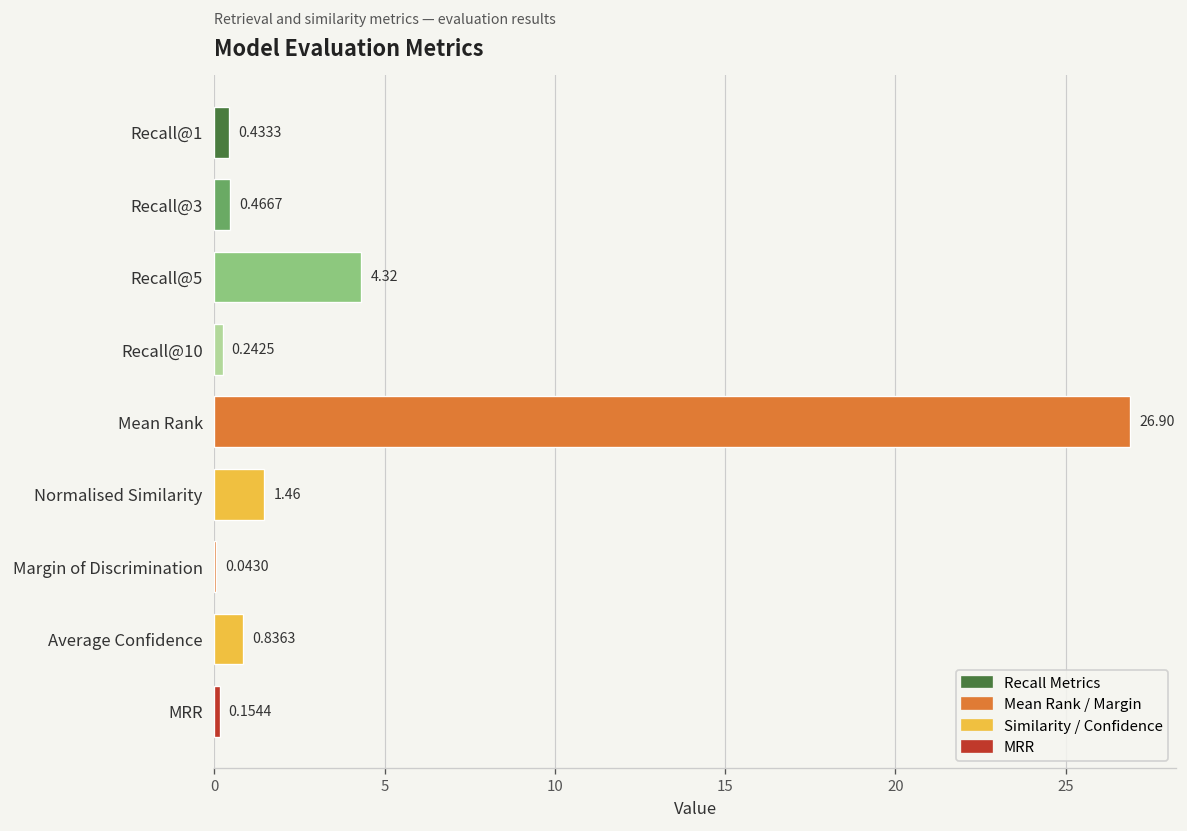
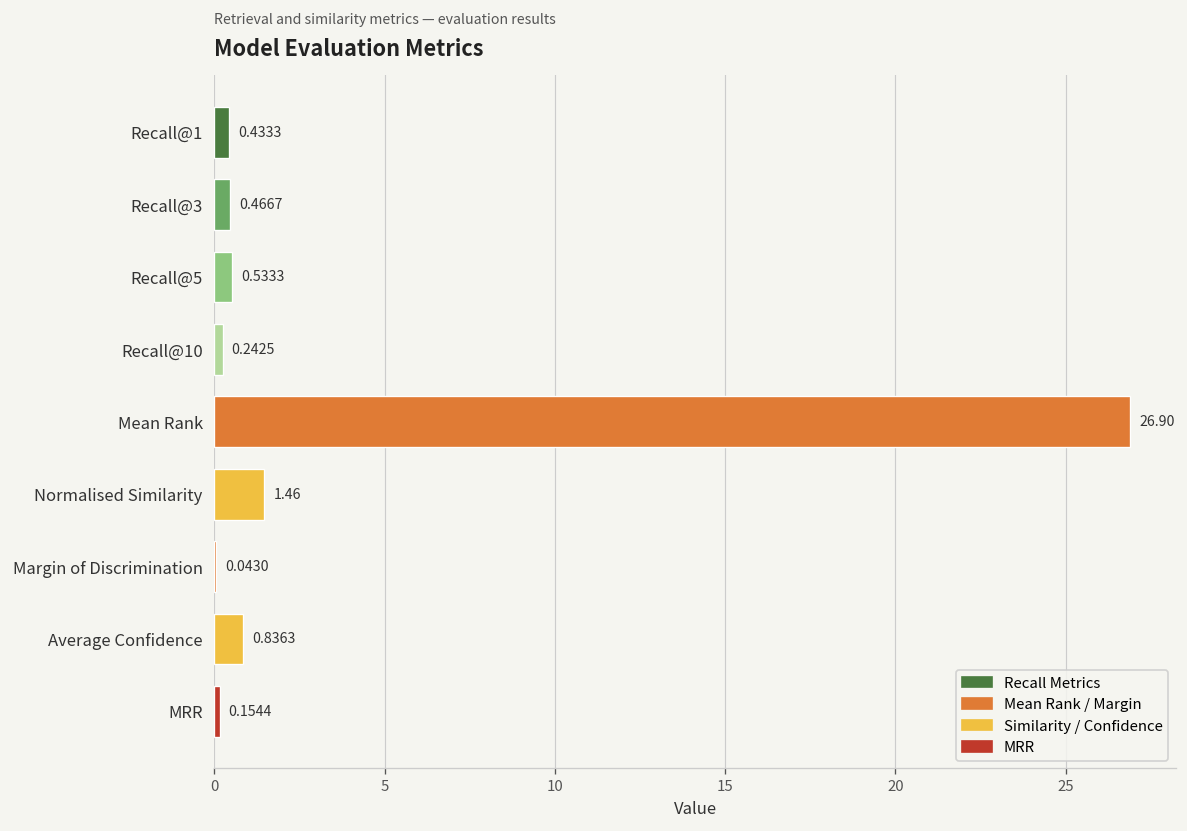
  {
    "Recall@1": 0.4333,
    "Recall@3": 0.4667,
-   "Recall@5": 4.32,
+   "Recall@5": 0.5333,
    "Recall@10": 0.2425,
    "Mean Rank": 26.90,
    "Normalised Similarity": 1.46,
    "Margin of Discrimination": 0.0430,
    "Average Confidence": 0.8363,
    "MRR": 0.1544
  }
